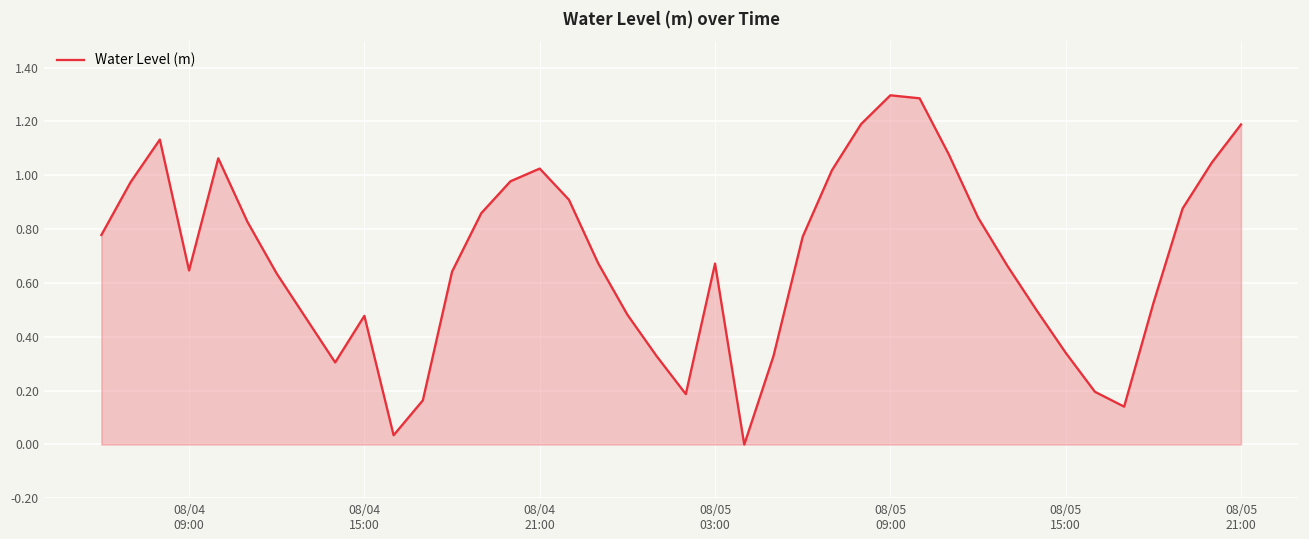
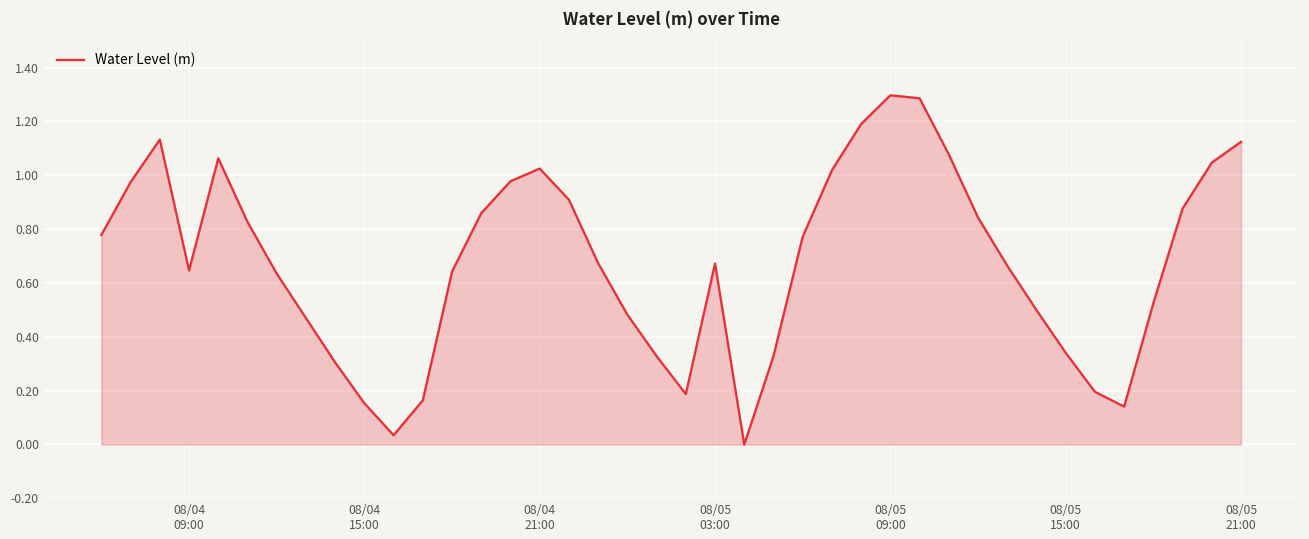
  {
    "08/04 09:00": 0.65,
-   "08/04 15:00": 0.48,
+   "08/04 15:00": 0.15,
    "08/04 21:00": 1.02,
    "08/05 03:00": 0.67,
    "08/05 09:00": 1.30,
    "08/05 15:00": 0.34,
-   "08/05 21:00": 1.19
+   "08/05 21:00": 1.12
  }
